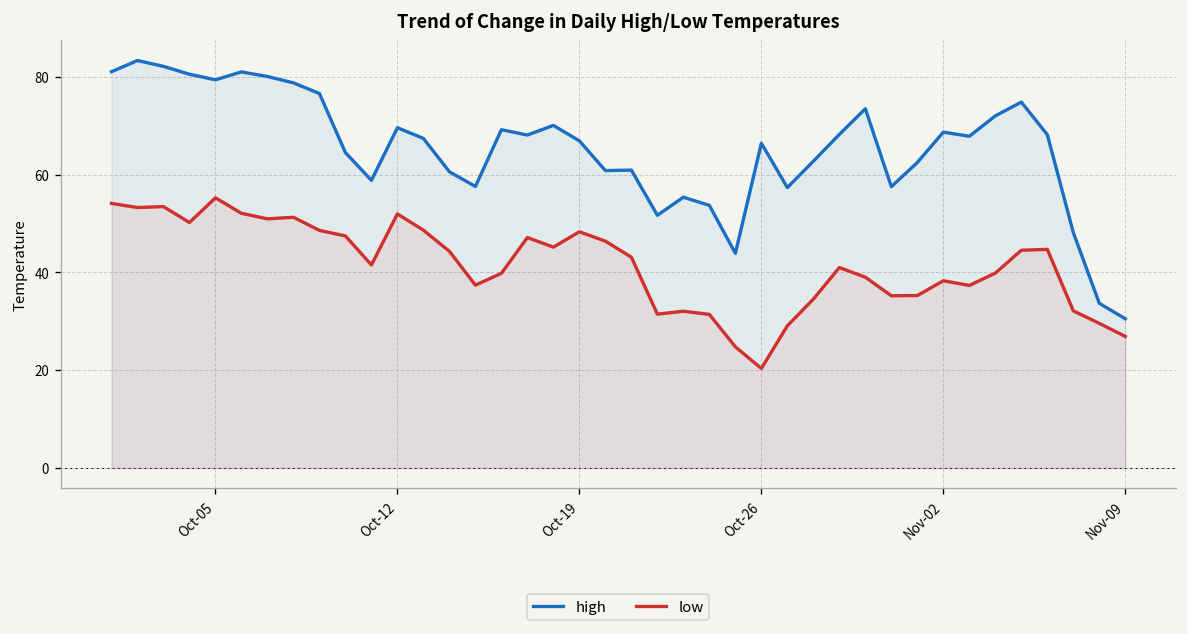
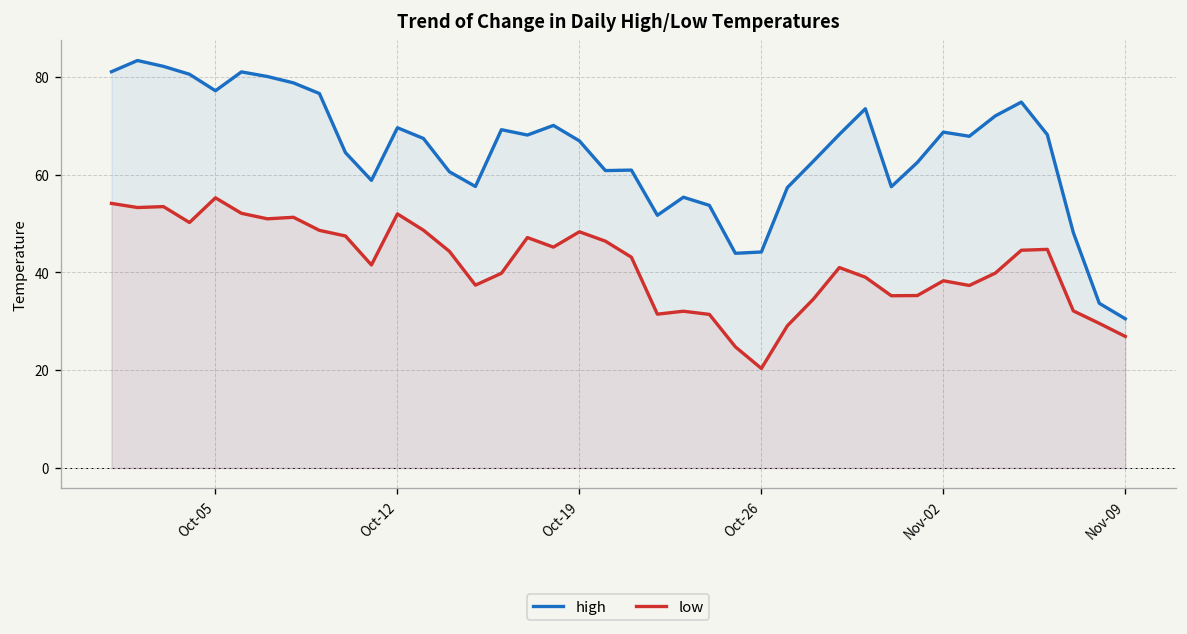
  {
    "high": {
-     "Oct-05": 79,
+     "Oct-05": 77,
      "Oct-12": 70,
      "Oct-19": 67,
-     "Oct-26": 66,
+     "Oct-26": 44,
      "Nov-02": 69,
      "Nov-09": 31
    },
    "low": {
      "Oct-05": 55,
      "Oct-12": 52,
      "Oct-19": 48,
      "Oct-26": 20,
      "Nov-02": 38,
      "Nov-09": 27
    }
  }
